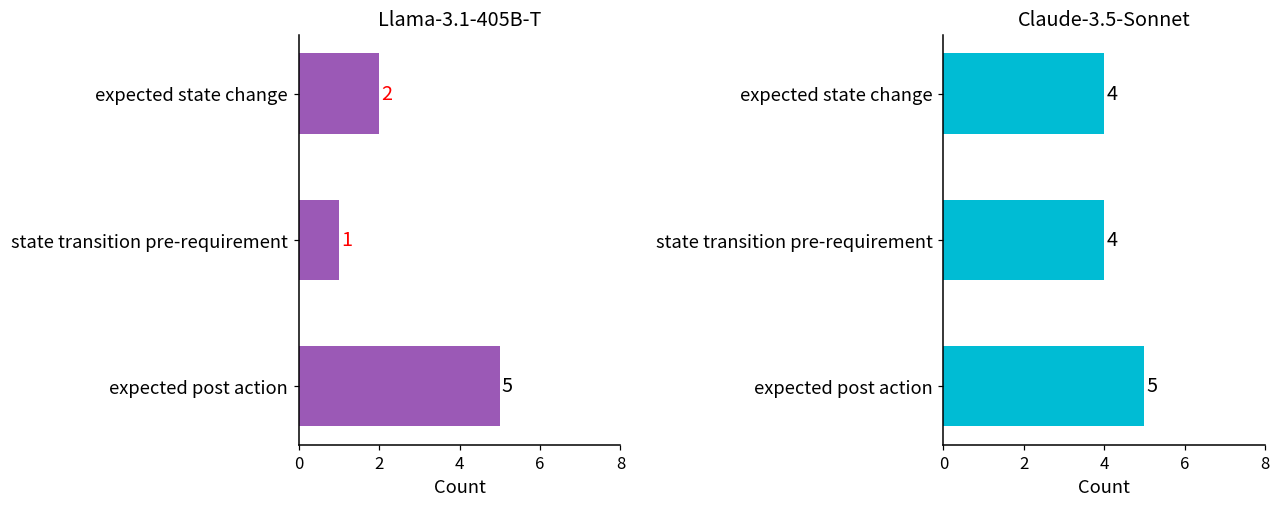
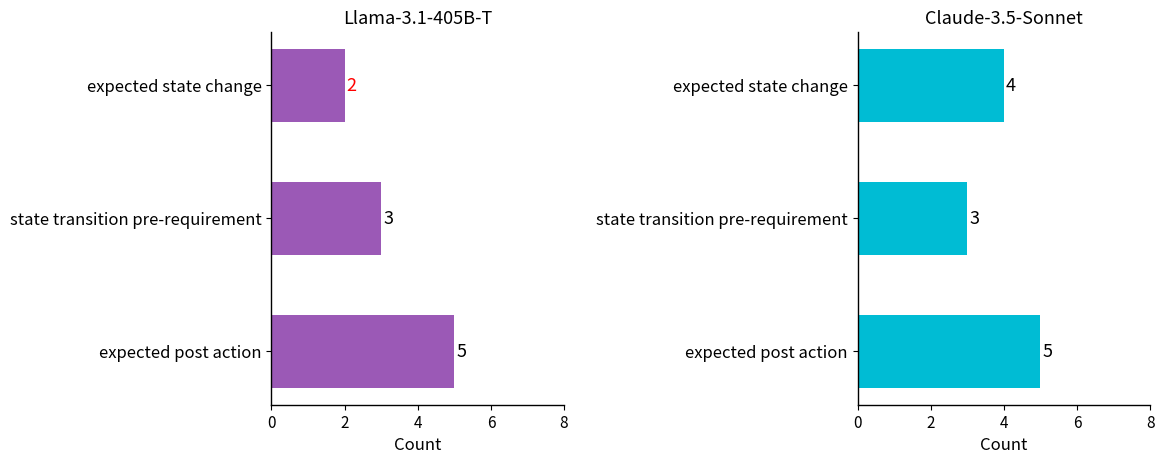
  {
    "Llama-3.1-405B-T": {
      "expected state change": 2,
-     "state transition pre-requirement": 1,
+     "state transition pre-requirement": 3,
      "expected post action": 5
    },
    "Claude-3.5-Sonnet": {
      "expected state change": 4,
-     "state transition pre-requirement": 4,
+     "state transition pre-requirement": 3,
      "expected post action": 5
    }
  }
